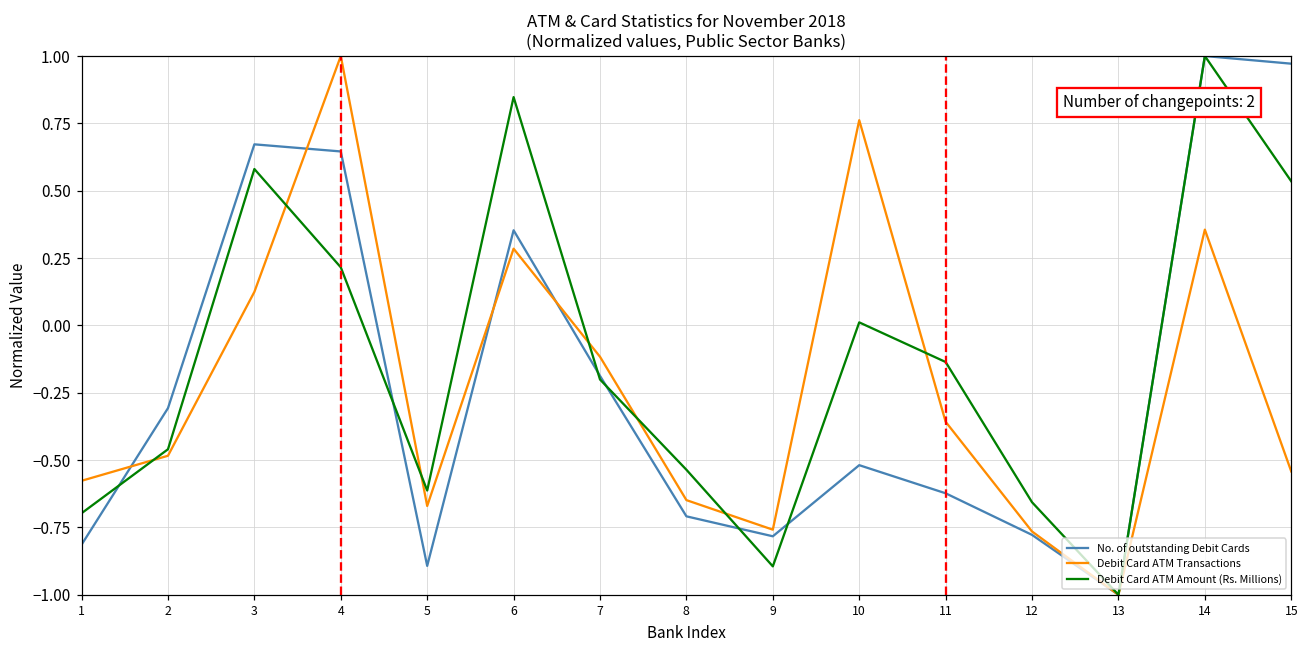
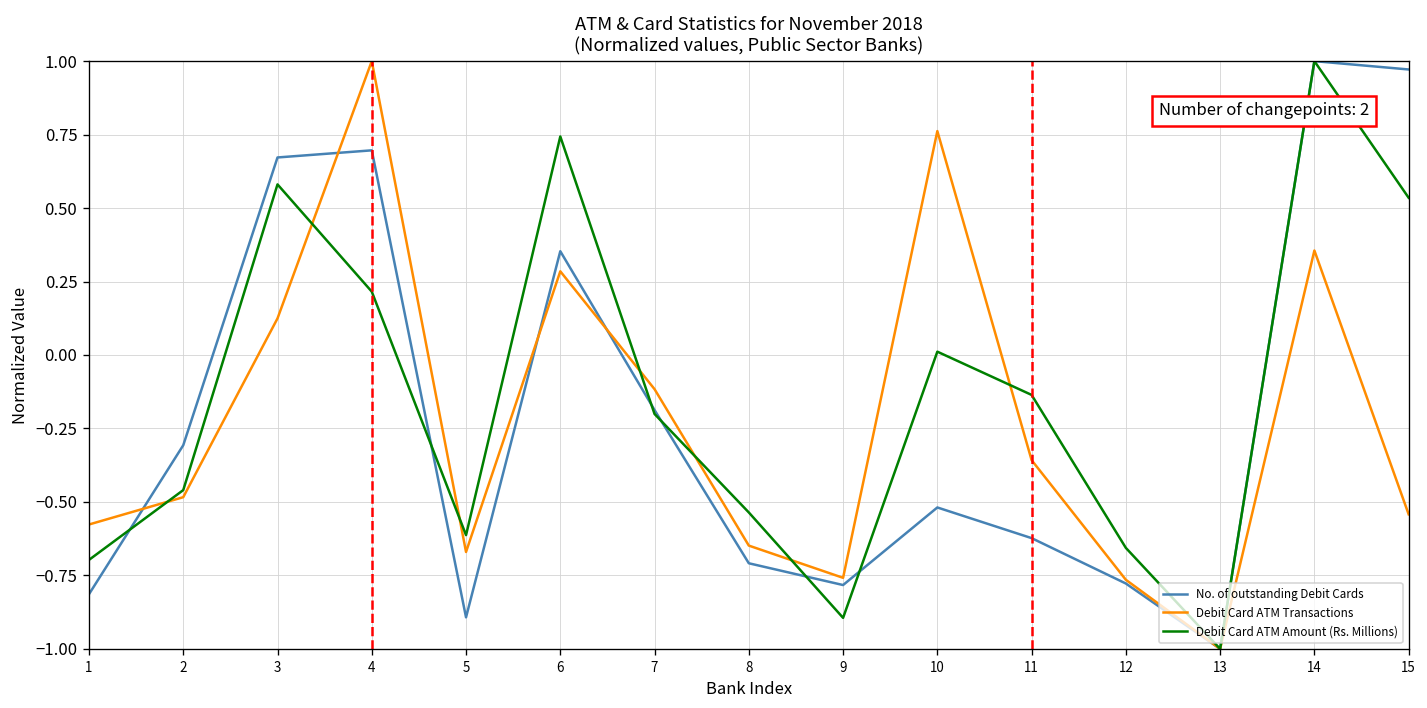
  {
    "No. of outstanding Debit Cards": {
      "1": -0.81,
      "2": -0.31,
      "3": 0.67,
-     "4": 0.65,
+     "4": 0.70,
      "5": -0.89,
      "6": 0.35,
      "7": -0.19,
      "8": -0.71,
      "9": -0.78,
      "10": -0.52,
      "11": -0.62,
      "12": -0.78,
      "15": 0.97
    },
    "Debit Card ATM Transactions": {
      "1": -0.58,
      "2": -0.48,
      "3": 0.12,
      "4": 1.00,
      "5": -0.67,
      "6": 0.28,
      "7": -0.12,
      "8": -0.65,
      "9": -0.76,
      "10": 0.76,
      "11": -0.36,
      "12": -0.76,
      "14": 0.36,
      "15": -0.54
    },
    "Debit Card ATM Amount (Rs. Millions)": {
      "1": -0.70,
      "2": -0.46,
      "3": 0.58,
      "4": 0.22,
      "5": -0.61,
-     "6": 0.85,
+     "6": 0.74,
      "7": -0.20,
      "8": -0.54,
      "9": -0.89,
      "10": 0.01,
      "11": -0.14,
      "12": -0.66,
      "15": 0.53
    }
  }
